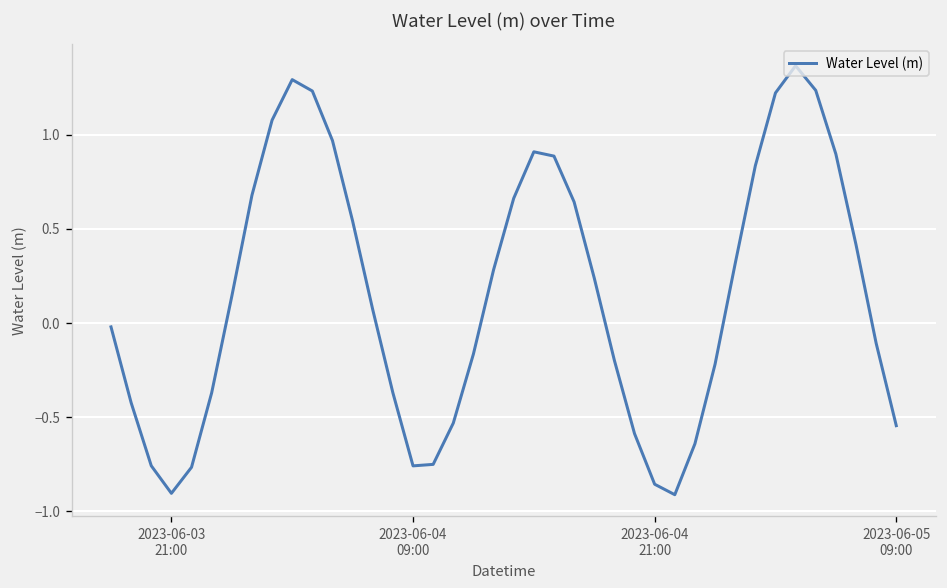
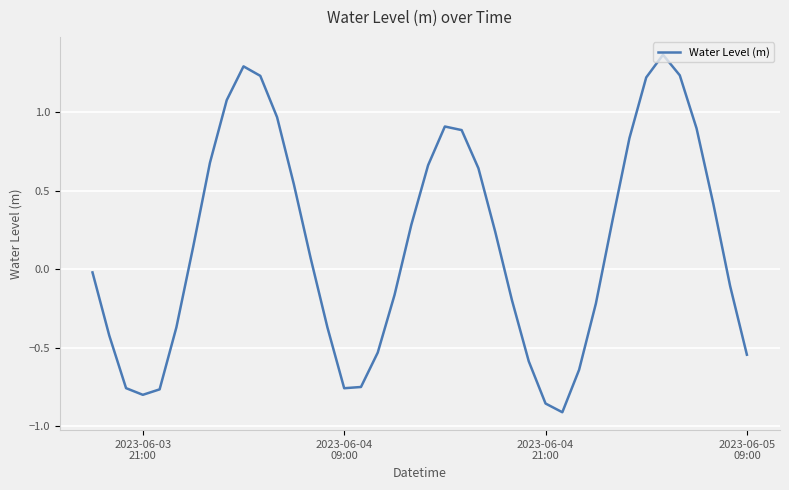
  {
-   "2023-06-03 21:00": -0.90,
+   "2023-06-03 21:00": -0.80,
    "2023-06-04 09:00": -0.76,
    "2023-06-04 21:00": -0.86,
    "2023-06-05 09:00": -0.55
  }
